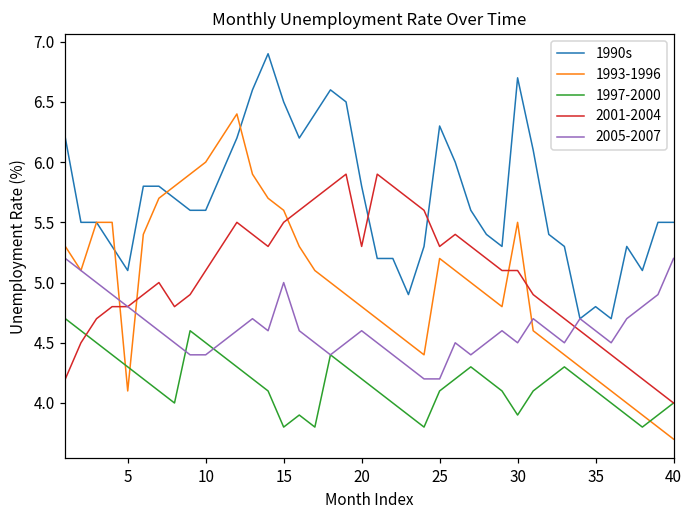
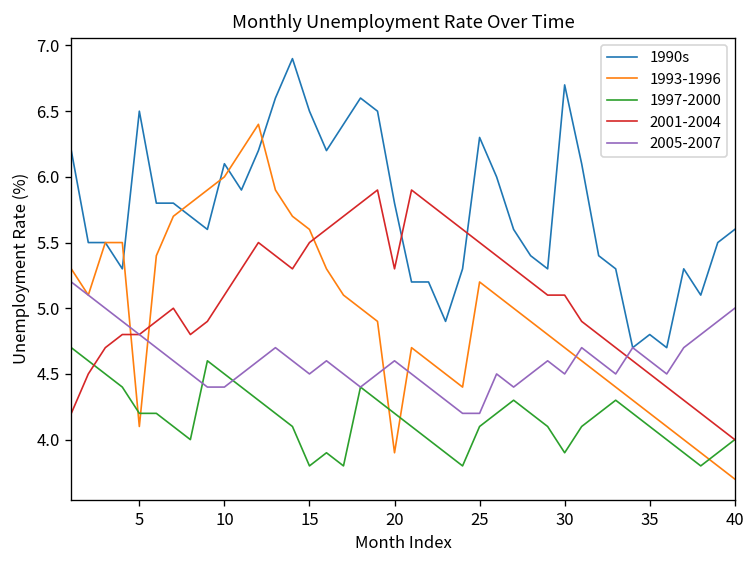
  {
    "1990s": {
-     "5": 5.1,
-     "10": 5.6,
+     "5": 6.5,
+     "10": 6.1,
      "15": 6.5,
      "20": 5.8,
      "25": 6.3,
      "30": 6.7,
      "35": 4.8,
-     "40": 5.5
+     "40": 5.6
    },
    "1993-1996": {
      "5": 4.1,
      "10": 6.0,
      "15": 5.6,
-     "20": 4.8,
+     "20": 3.9,
      "25": 5.2,
-     "30": 5.5,
+     "30": 4.7,
      "35": 4.2,
      "40": 3.7
    },
    "1997-2000": {
-     "5": 4.3,
+     "5": 4.2,
      "10": 4.5,
      "15": 3.8,
      "20": 4.2,
      "25": 4.1,
      "30": 3.9,
      "35": 4.1
    },
    "2001-2004": {
      "10": 5.1,
      "15": 5.5,
      "20": 5.3,
-     "25": 5.3,
+     "25": 5.5,
      "30": 5.1,
      "35": 4.5
    },
    "2005-2007": {
      "10": 4.4,
-     "15": 5.0,
+     "15": 4.5,
      "20": 4.6,
      "25": 4.2,
      "30": 4.5,
      "35": 4.6,
-     "40": 5.2
+     "40": 5.0
    }
  }
